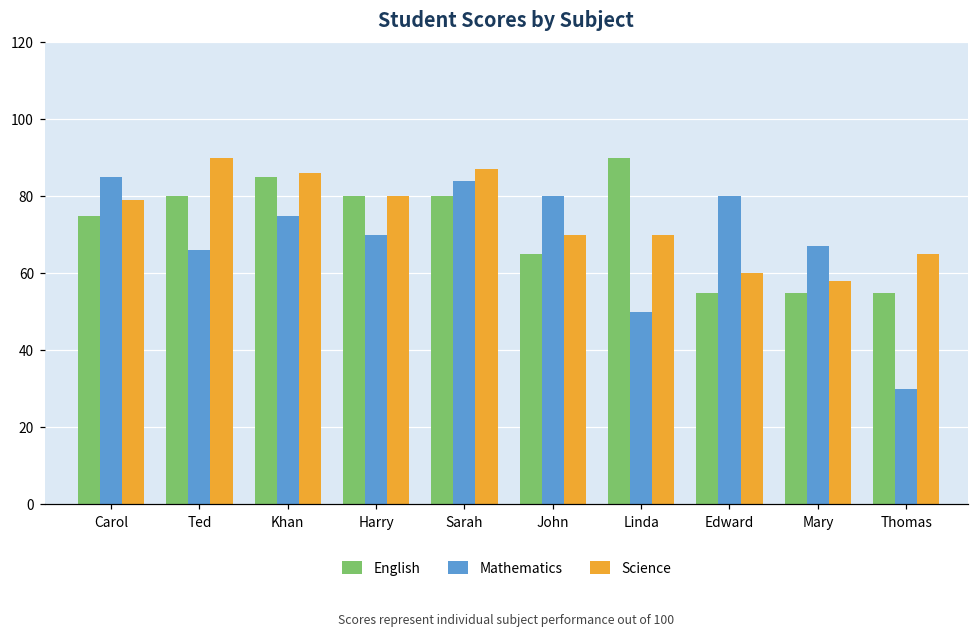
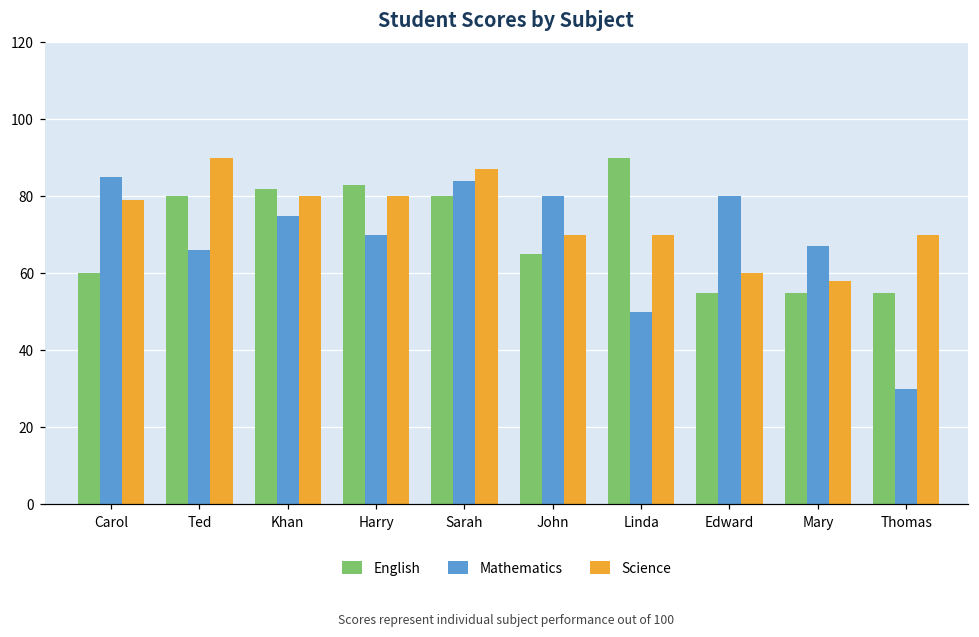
  {
    "English": {
-     "Carol": 75,
+     "Carol": 60,
      "Ted": 80,
-     "Khan": 85,
-     "Harry": 80,
+     "Khan": 82,
+     "Harry": 83,
      "Sarah": 80,
      "John": 65,
      "Linda": 90,
      "Edward": 55,
      "Mary": 55,
      "Thomas": 55
    },
    "Mathematics": {
      "Carol": 85,
      "Ted": 66,
      "Khan": 75,
      "Harry": 70,
      "Sarah": 84,
      "John": 80,
      "Linda": 50,
      "Edward": 80,
      "Mary": 67,
      "Thomas": 30
    },
    "Science": {
      "Carol": 79,
      "Ted": 90,
-     "Khan": 86,
+     "Khan": 80,
      "Harry": 80,
      "Sarah": 87,
      "John": 70,
      "Linda": 70,
      "Edward": 60,
      "Mary": 58,
-     "Thomas": 65
+     "Thomas": 70
    }
  }
